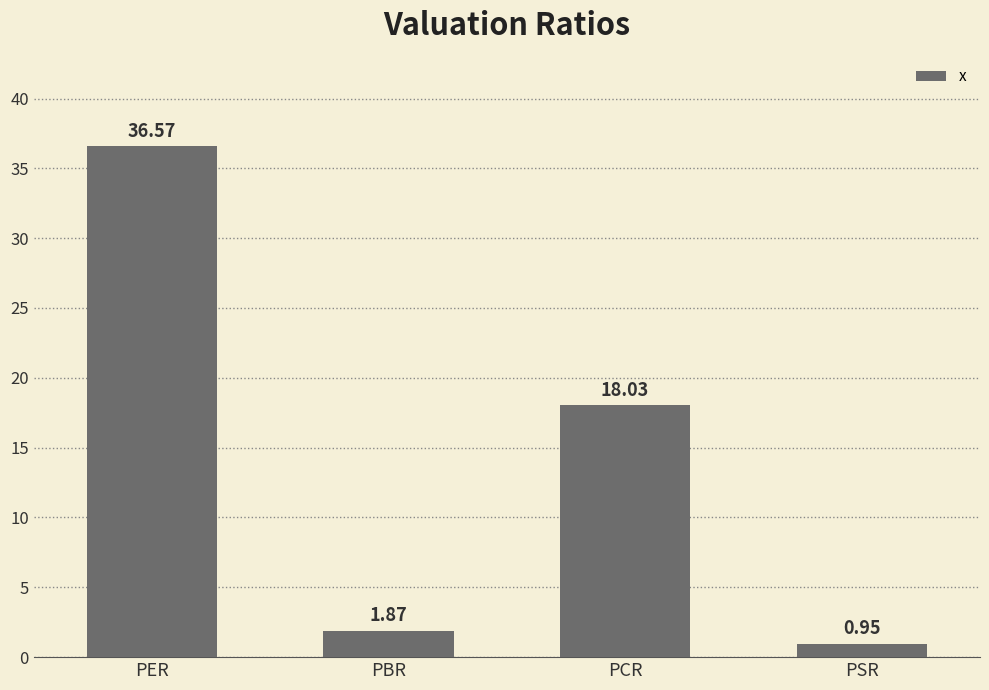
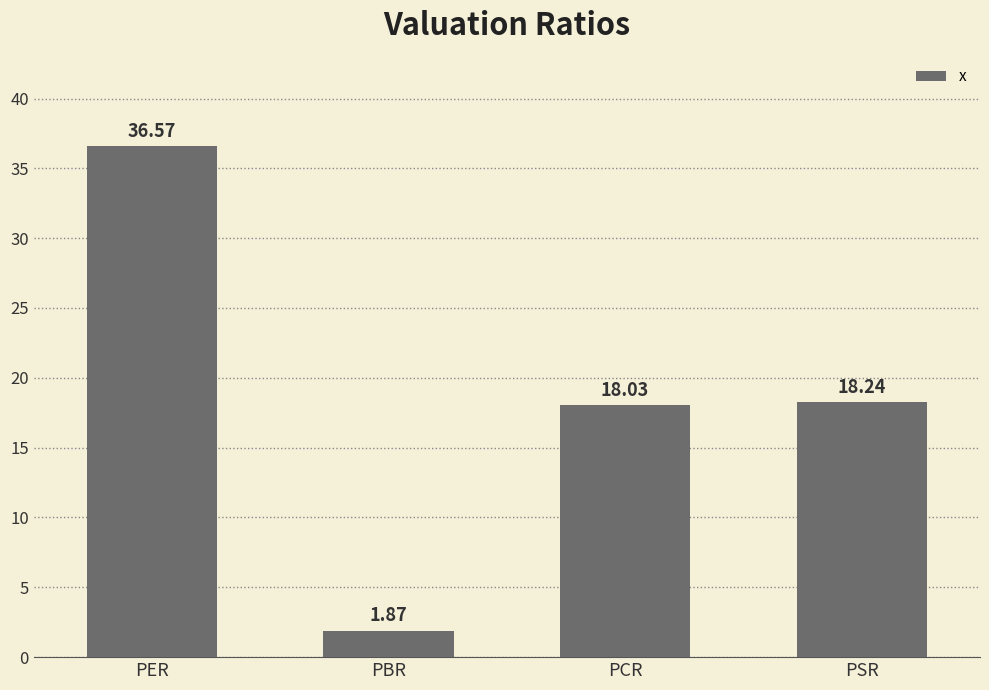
  {
    "PER": 36.57,
    "PBR": 1.87,
    "PCR": 18.03,
-   "PSR": 0.95
+   "PSR": 18.24
  }
